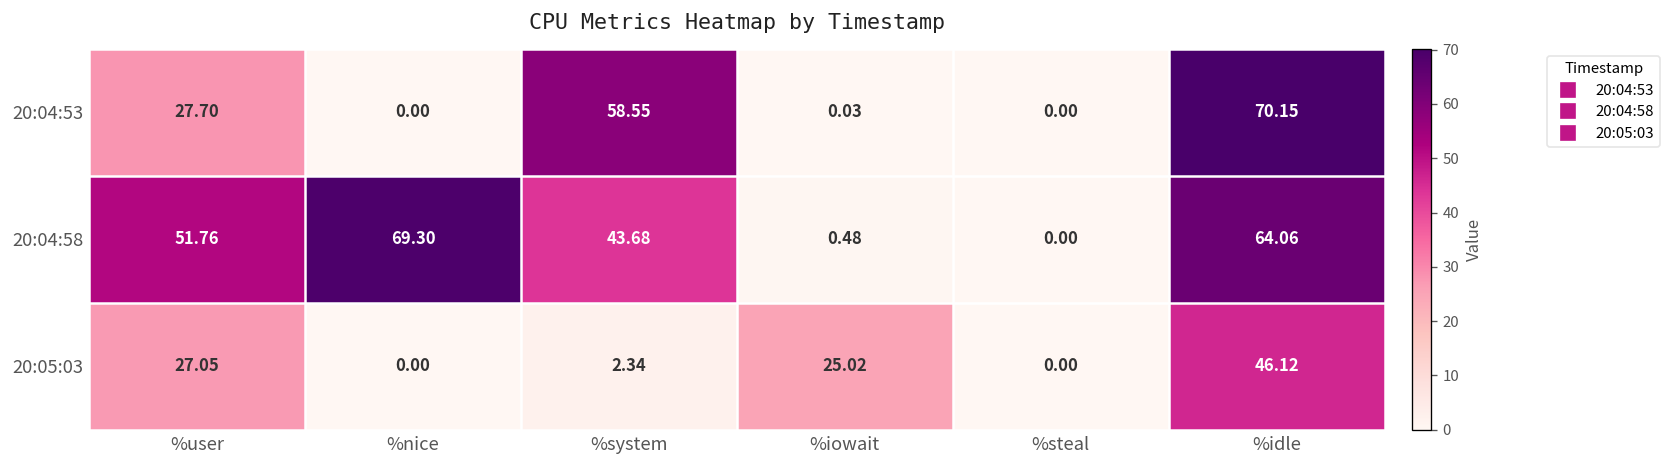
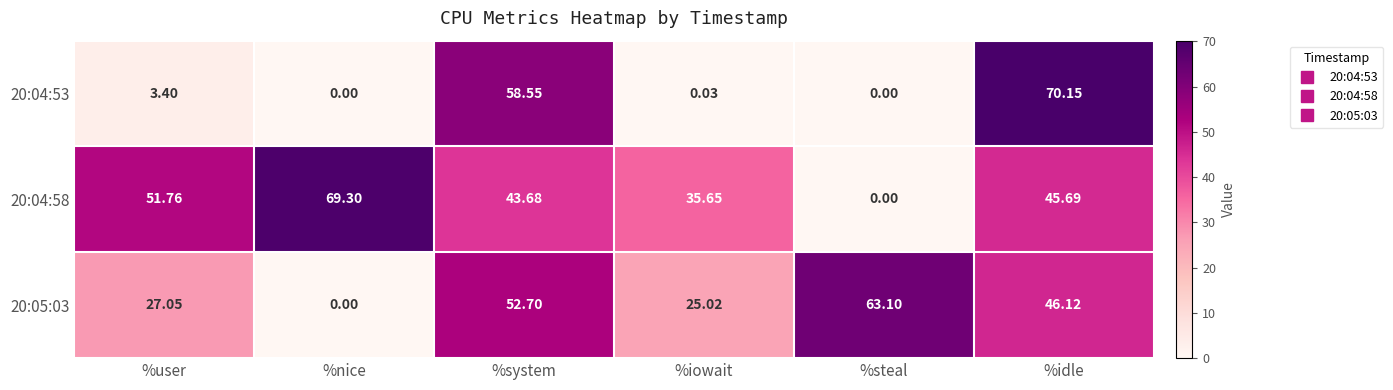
  {
    "20:04:53": {
-     "%user": 27.70,
+     "%user": 3.40,
      "%nice": 0.00,
      "%system": 58.55,
      "%iowait": 0.03,
      "%steal": 0.00,
      "%idle": 70.15
    },
    "20:04:58": {
      "%user": 51.76,
      "%nice": 69.30,
      "%system": 43.68,
-     "%iowait": 0.48,
+     "%iowait": 35.65,
      "%steal": 0.00,
-     "%idle": 64.06
+     "%idle": 45.69
    },
    "20:05:03": {
      "%user": 27.05,
      "%nice": 0.00,
-     "%system": 2.34,
+     "%system": 52.70,
      "%iowait": 25.02,
-     "%steal": 0.00,
+     "%steal": 63.10,
      "%idle": 46.12
    }
  }
